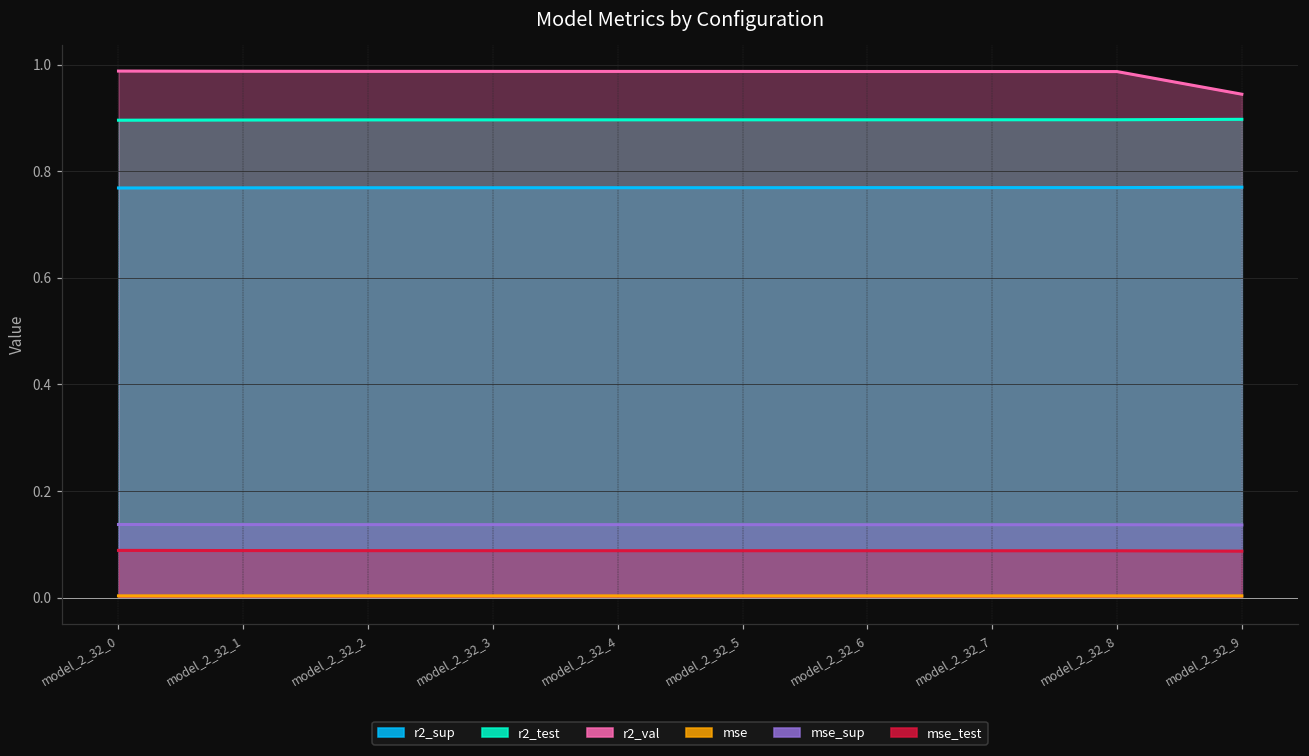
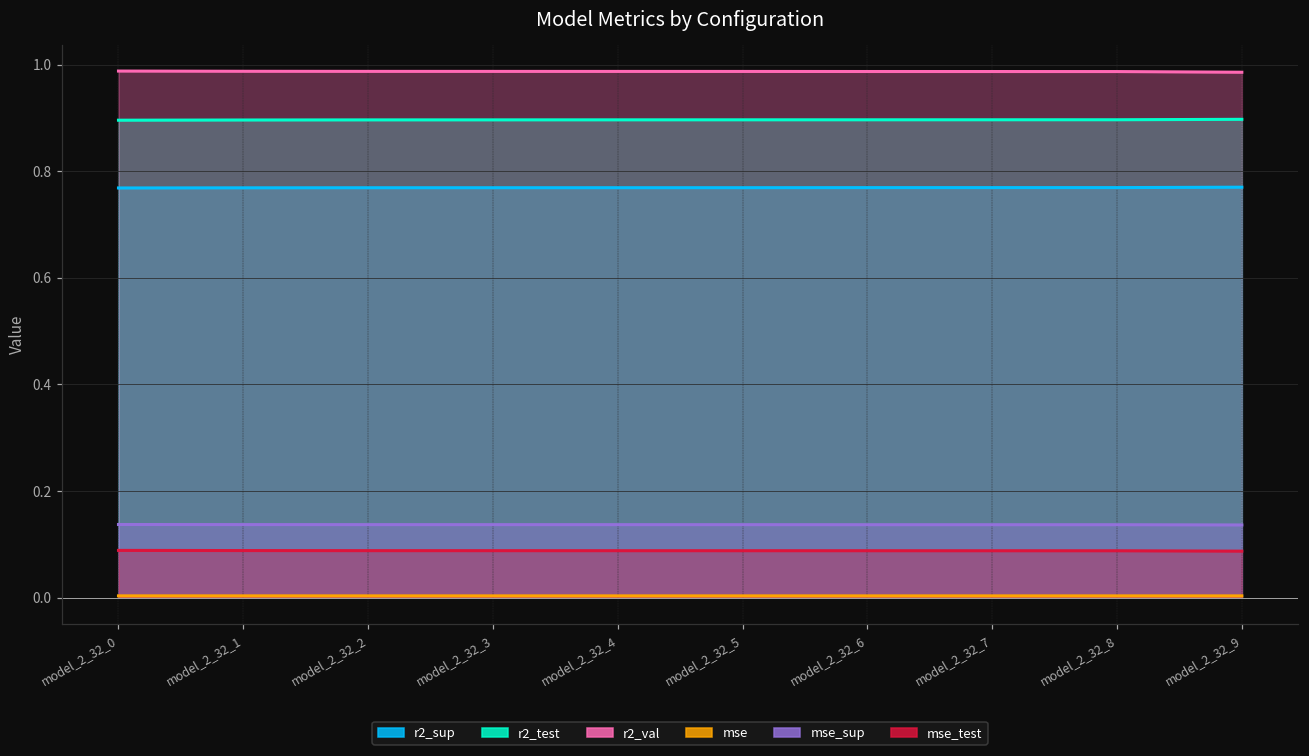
  {
    "r2_val": {
      "model_2_32_0": 0.99,
      "model_2_32_1": 0.99,
      "model_2_32_2": 0.99,
      "model_2_32_3": 0.99,
      "model_2_32_4": 0.99,
      "model_2_32_5": 0.99,
      "model_2_32_6": 0.99,
      "model_2_32_7": 0.99,
      "model_2_32_8": 0.99,
-     "model_2_32_9": 0.94
+     "model_2_32_9": 0.99
    },
    "mse": {
      "model_2_32_0": 0.00,
      "model_2_32_1": 0.00,
      "model_2_32_2": 0.00,
      "model_2_32_3": 0.00,
      "model_2_32_4": 0.00,
      "model_2_32_5": 0.00,
      "model_2_32_6": 0.00,
      "model_2_32_7": 0.00,
      "model_2_32_8": 0.00,
      "model_2_32_9": 0.00
    },
    "mse_sup": {
      "model_2_32_0": 0.14,
      "model_2_32_1": 0.14,
      "model_2_32_2": 0.14,
      "model_2_32_3": 0.14,
      "model_2_32_4": 0.14,
      "model_2_32_5": 0.14,
      "model_2_32_6": 0.14,
      "model_2_32_7": 0.14,
      "model_2_32_8": 0.14,
      "model_2_32_9": 0.14
    },
    "mse_test": {
      "model_2_32_0": 0.09,
      "model_2_32_1": 0.09,
      "model_2_32_2": 0.09,
      "model_2_32_3": 0.09,
      "model_2_32_4": 0.09,
      "model_2_32_5": 0.09,
      "model_2_32_6": 0.09,
      "model_2_32_7": 0.09,
      "model_2_32_8": 0.09,
      "model_2_32_9": 0.09
    }
  }
